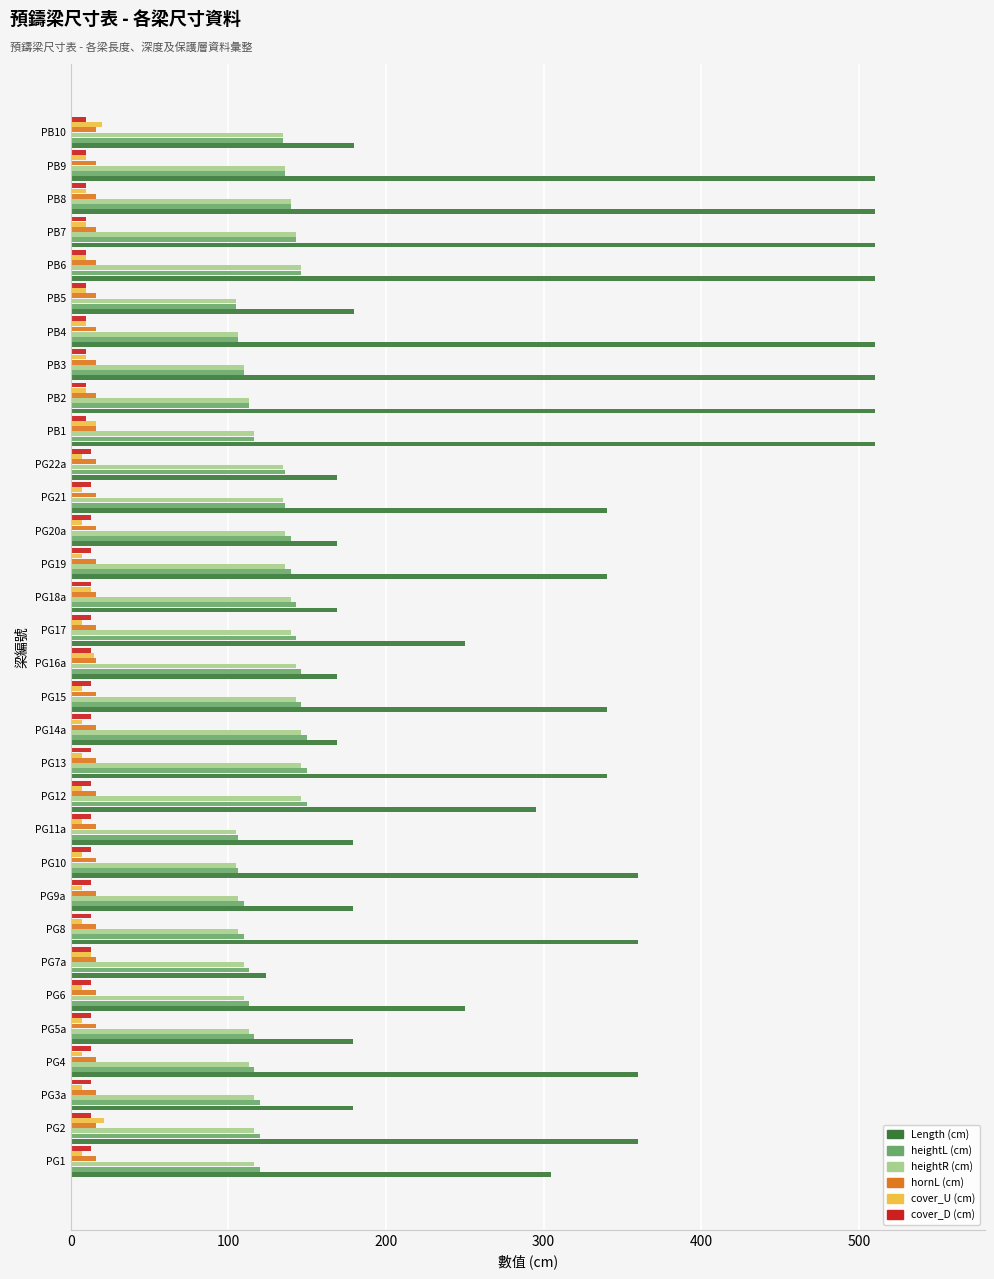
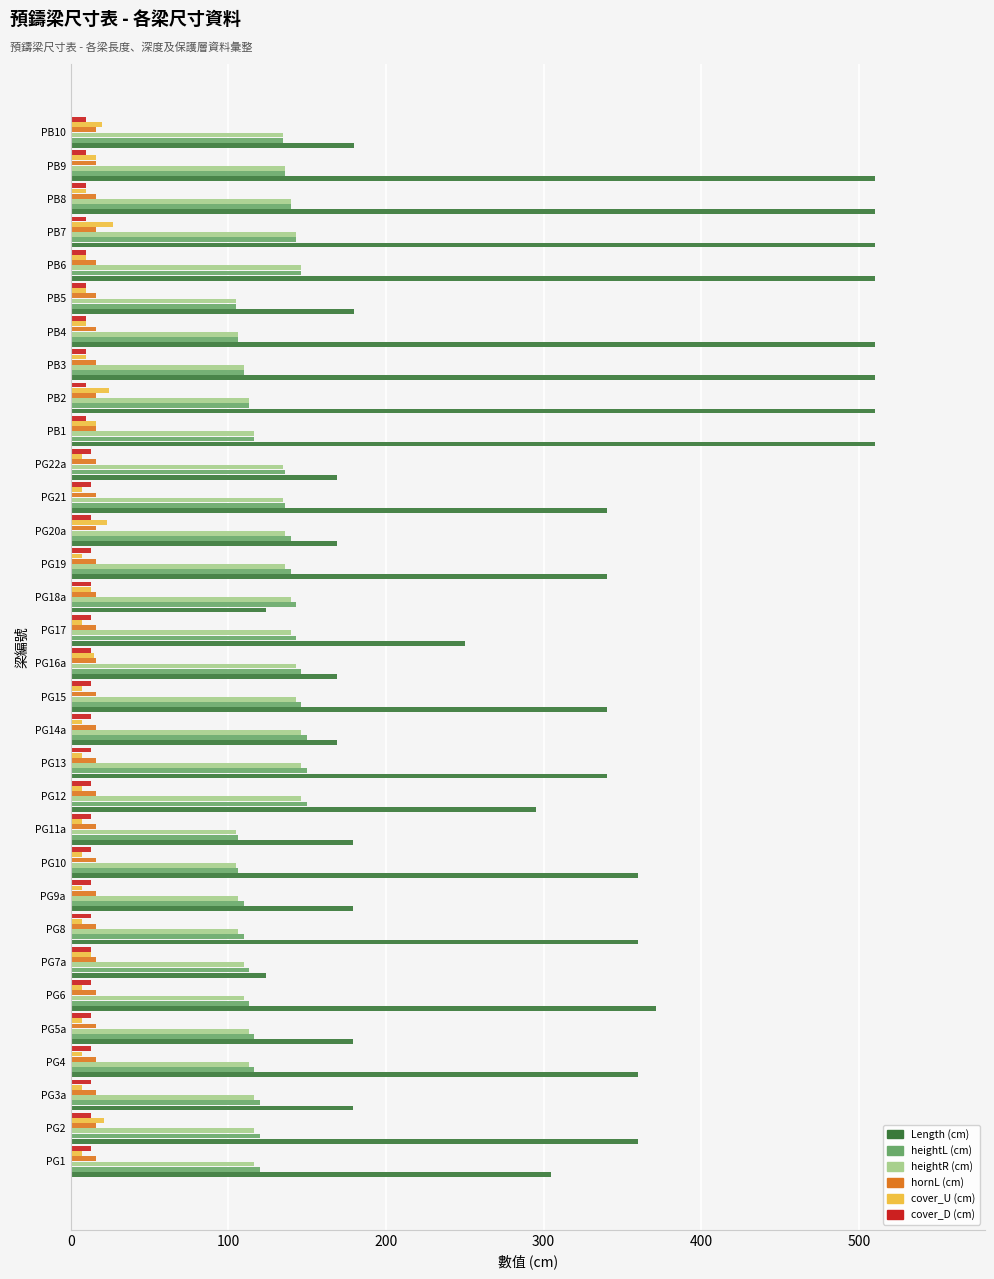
  {
    "Length (cm)": {
      "PB10": 180,
      "PB9": 510,
      "PB8": 510,
      "PB7": 510,
      "PB6": 510,
      "PB5": 180,
      "PB4": 510,
      "PB3": 510,
      "PB2": 510,
      "PB1": 510,
      "PG22a": 169,
      "PG21": 340,
      "PG20a": 169,
      "PG19": 340,
-     "PG18a": 169,
+     "PG18a": 124,
      "PG17": 250,
      "PG16a": 169,
      "PG15": 340,
      "PG14a": 169,
      "PG13": 340,
      "PG12": 295,
      "PG11a": 179,
      "PG10": 360,
      "PG9a": 179,
      "PG8": 360,
      "PG7a": 124,
-     "PG6": 250,
+     "PG6": 371,
      "PG5a": 179,
      "PG4": 360,
      "PG3a": 179,
      "PG2": 360,
      "PG1": 305
    },
    "heightL (cm)": {
      "PB10": 135,
      "PB9": 136,
      "PB8": 140,
      "PB7": 143,
      "PB6": 146,
      "PB5": 105,
      "PB4": 106,
      "PB3": 110,
      "PB2": 113,
      "PB1": 116,
      "PG22a": 136,
      "PG21": 136,
      "PG20a": 140,
      "PG19": 140,
      "PG18a": 143,
      "PG17": 143,
      "PG16a": 146,
      "PG15": 146,
      "PG14a": 150,
      "PG13": 150,
      "PG12": 150,
      "PG11a": 106,
      "PG10": 106,
      "PG9a": 110,
      "PG8": 110,
      "PG7a": 113,
      "PG6": 113,
      "PG5a": 116,
      "PG4": 116,
      "PG3a": 120,
      "PG2": 120,
      "PG1": 120
    },
    "heightR (cm)": {
      "PB10": 135,
      "PB9": 136,
      "PB8": 140,
      "PB7": 143,
      "PB6": 146,
      "PB5": 105,
      "PB4": 106,
      "PB3": 110,
      "PB2": 113,
      "PB1": 116,
      "PG22a": 135,
      "PG21": 135,
      "PG20a": 136,
      "PG19": 136,
      "PG18a": 140,
      "PG17": 140,
      "PG16a": 143,
      "PG15": 143,
      "PG14a": 146,
      "PG13": 146,
      "PG12": 146,
      "PG11a": 105,
      "PG10": 105,
      "PG9a": 106,
      "PG8": 106,
      "PG7a": 110,
      "PG6": 110,
      "PG5a": 113,
      "PG4": 113,
      "PG3a": 116,
      "PG2": 116,
      "PG1": 116
    },
    "hornL (cm)": {
      "PB10": 16,
      "PB9": 16,
      "PB8": 16,
      "PB7": 16,
      "PB6": 16,
      "PB5": 16,
      "PB4": 16,
      "PB3": 16,
      "PB2": 16,
      "PB1": 16,
      "PG22a": 16,
      "PG21": 16,
      "PG20a": 16,
      "PG19": 16,
      "PG18a": 16,
      "PG17": 16,
      "PG16a": 16,
      "PG15": 16,
      "PG14a": 16,
      "PG13": 16,
      "PG12": 16,
      "PG11a": 16,
      "PG10": 16,
      "PG9a": 16,
      "PG8": 16,
      "PG7a": 16,
      "PG6": 16,
      "PG5a": 16,
      "PG4": 16,
      "PG3a": 16,
      "PG2": 16,
      "PG1": 16
    },
    "cover_U (cm)": {
      "PB10": 20,
-     "PB9": 10,
+     "PB9": 16,
      "PB8": 10,
-     "PB7": 10,
+     "PB7": 27,
      "PB6": 10,
      "PB5": 10,
      "PB4": 10,
      "PB3": 10,
-     "PB2": 10,
+     "PB2": 24,
      "PB1": 16,
      "PG22a": 7,
      "PG21": 7,
-     "PG20a": 7,
+     "PG20a": 23,
      "PG19": 7,
      "PG18a": 13,
      "PG17": 7,
      "PG16a": 15,
      "PG15": 7,
      "PG14a": 7,
      "PG13": 7,
      "PG12": 7,
      "PG11a": 7,
      "PG10": 7,
      "PG9a": 7,
      "PG8": 7,
      "PG7a": 13,
      "PG6": 7,
      "PG5a": 7,
      "PG4": 7,
      "PG3a": 7,
      "PG2": 21,
      "PG1": 7
    },
    "cover_D (cm)": {
      "PB10": 10,
      "PB9": 10,
      "PB8": 10,
      "PB7": 10,
      "PB6": 10,
      "PB5": 10,
      "PB4": 10,
      "PB3": 10,
      "PB2": 10,
      "PB1": 10,
      "PG22a": 13,
      "PG21": 13,
      "PG20a": 13,
      "PG19": 13,
      "PG18a": 13,
      "PG17": 13,
      "PG16a": 13,
      "PG15": 13,
      "PG14a": 13,
      "PG13": 13,
      "PG12": 13,
      "PG11a": 13,
      "PG10": 13,
      "PG9a": 13,
      "PG8": 13,
      "PG7a": 13,
      "PG6": 13,
      "PG5a": 13,
      "PG4": 13,
      "PG3a": 13,
      "PG2": 13,
      "PG1": 13
    }
  }
